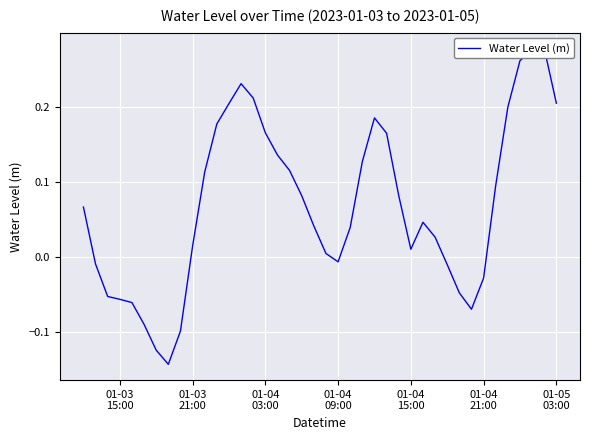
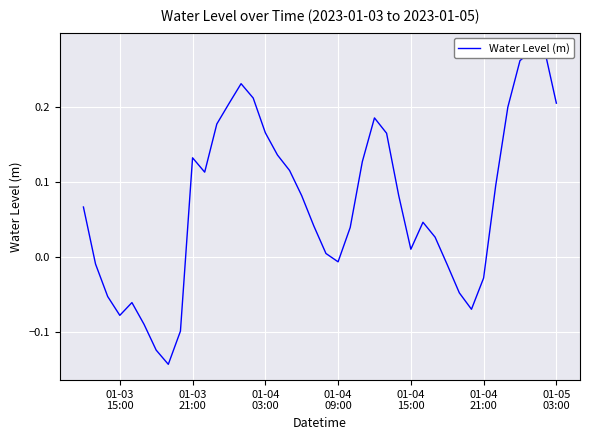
  {
-   "01-03 15:00": -0.06,
-   "01-03 21:00": 0.01,
+   "01-03 15:00": -0.08,
+   "01-03 21:00": 0.13,
    "01-04 03:00": 0.17,
    "01-04 09:00": -0.01,
    "01-04 15:00": 0.01,
    "01-04 21:00": -0.03,
    "01-05 03:00": 0.20
  }
